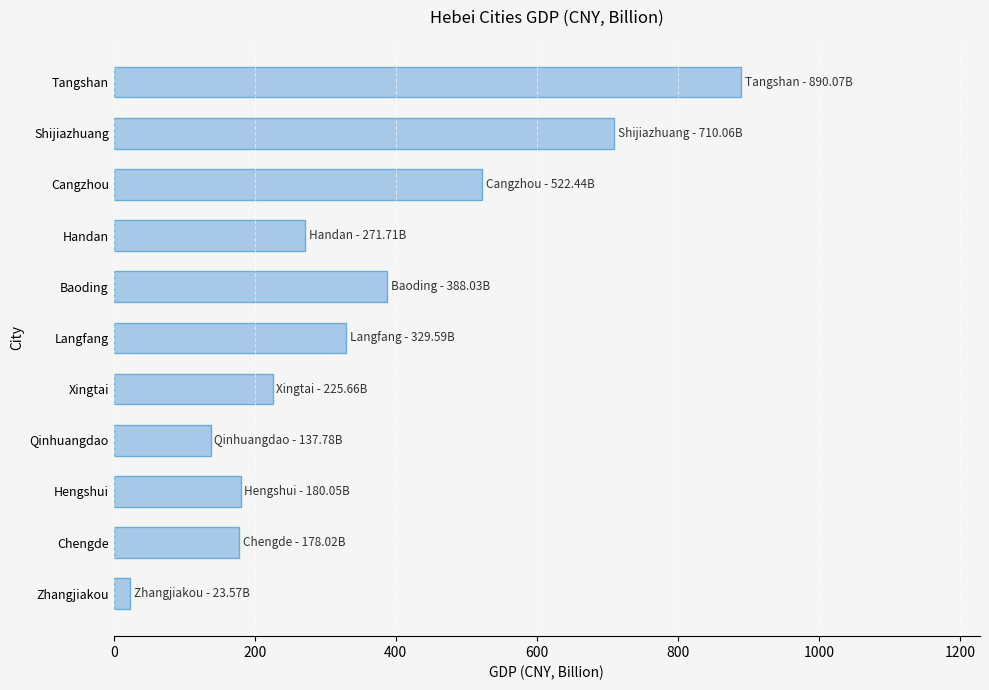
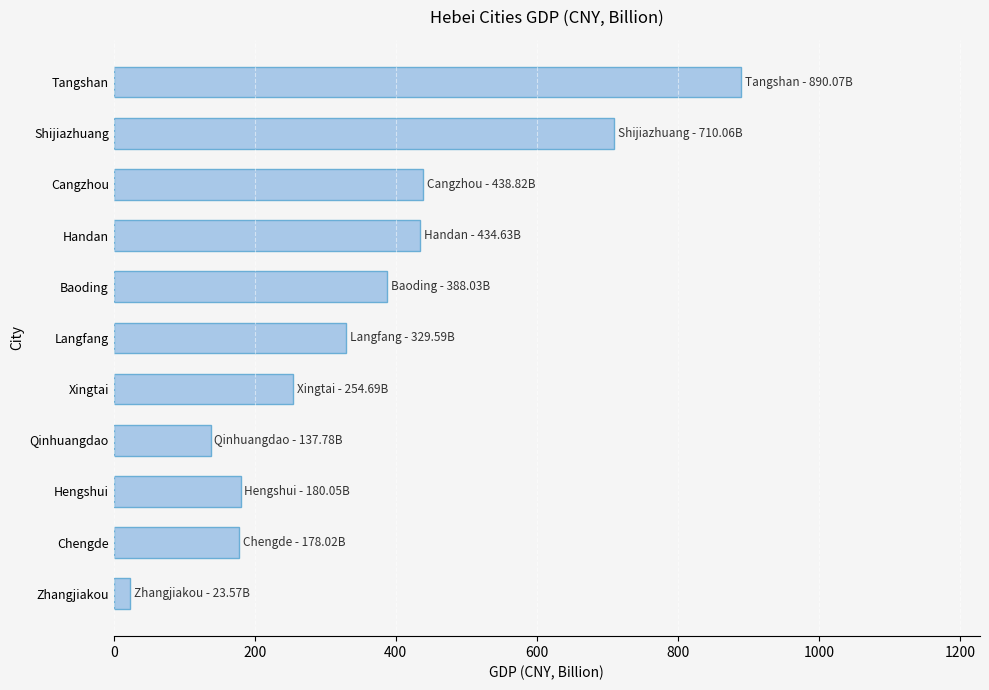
  {
    "Tangshan": "890.07B",
    "Shijiazhuang": "710.06B",
-   "Cangzhou": "522.44B",
-   "Handan": "271.71B",
+   "Cangzhou": "438.82B",
+   "Handan": "434.63B",
    "Baoding": "388.03B",
    "Langfang": "329.59B",
-   "Xingtai": "225.66B",
+   "Xingtai": "254.69B",
    "Qinhuangdao": "137.78B",
    "Hengshui": "180.05B",
    "Chengde": "178.02B",
    "Zhangjiakou": "23.57B"
  }
